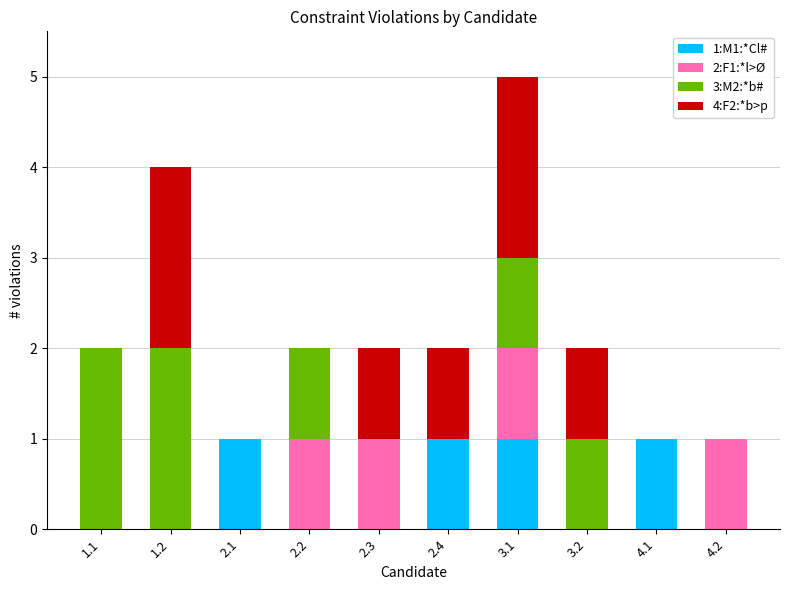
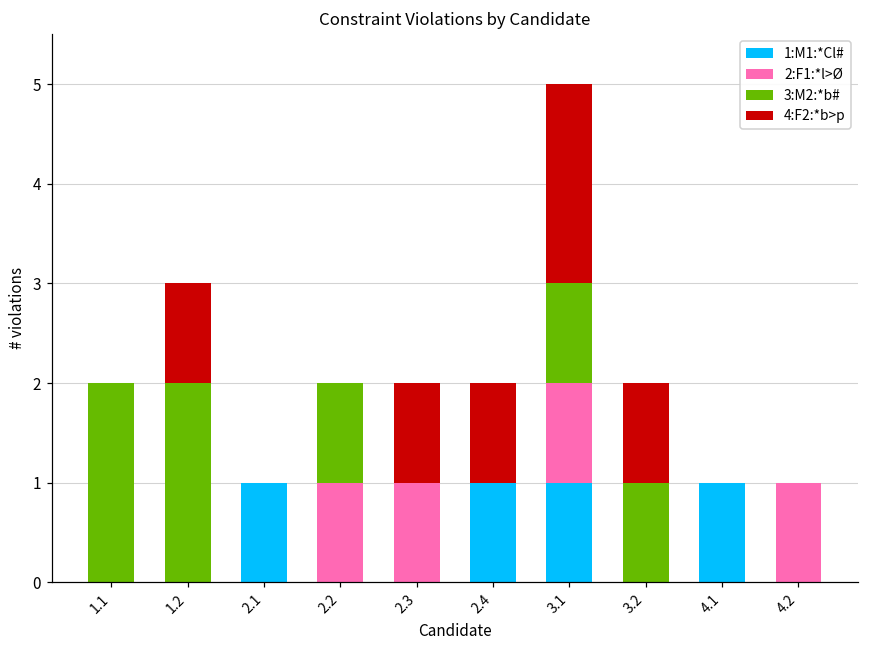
  {
    "1:M1:*Cl#": {
      "1.1": 0,
      "1.2": 0,
      "2.1": 1,
      "2.2": 0,
      "2.3": 0,
      "2.4": 1,
      "3.1": 1,
      "3.2": 0,
      "4.1": 1,
      "4.2": 0
    },
    "3:M2:*b#": {
      "1.1": 2,
      "1.2": 2,
      "2.1": 0,
      "2.2": 1,
      "2.3": 0,
      "2.4": 0,
      "3.1": 1,
      "3.2": 1,
      "4.1": 0,
      "4.2": 0
    },
    "4:F2:*b>p": {
      "1.1": 0,
-     "1.2": 2,
+     "1.2": 1,
      "2.1": 0,
      "2.2": 0,
      "2.3": 1,
      "2.4": 1,
      "3.1": 2,
      "3.2": 1,
      "4.1": 0,
      "4.2": 0
    }
  }
